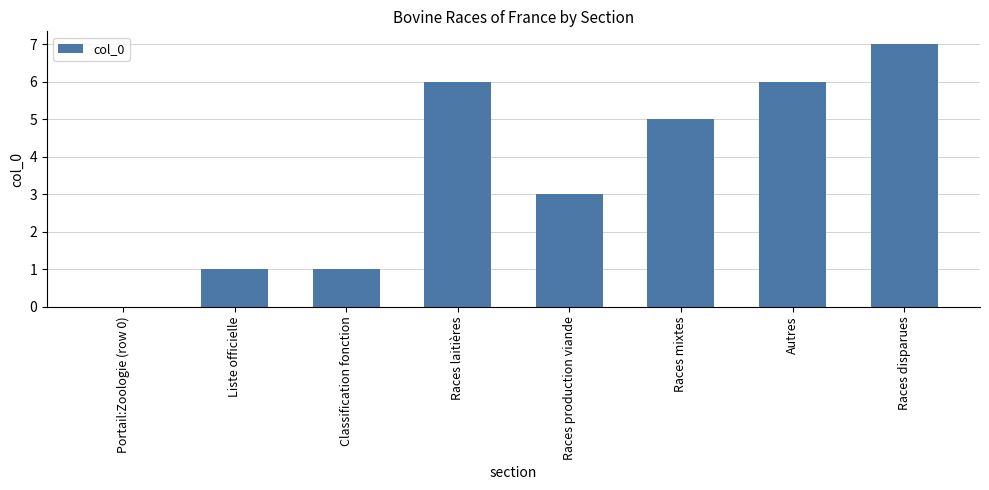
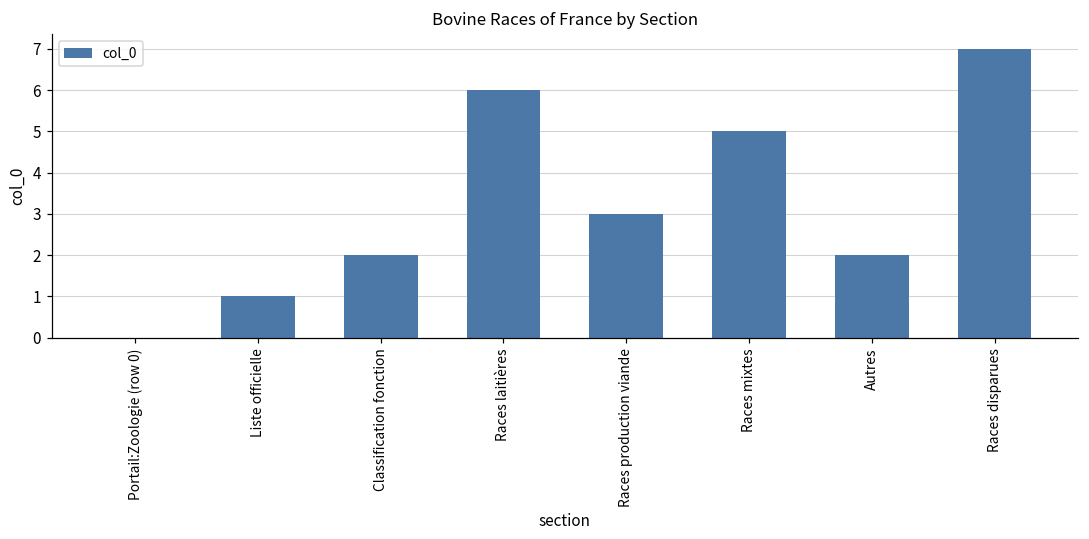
  {
    "Portail:Zoologie (row 0)": 0,
    "Liste officielle": 1,
-   "Classification fonction": 1,
+   "Classification fonction": 2,
    "Races laitières": 6,
    "Races production viande": 3,
    "Races mixtes": 5,
-   "Autres": 6,
+   "Autres": 2,
    "Races disparues": 7
  }
